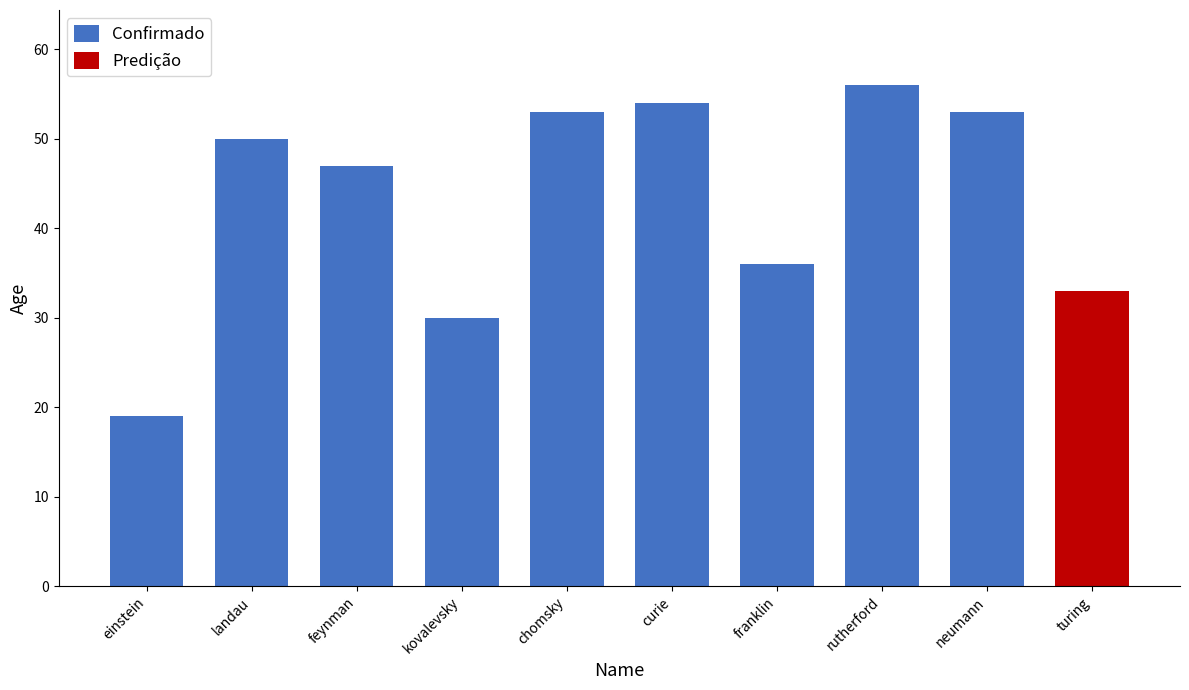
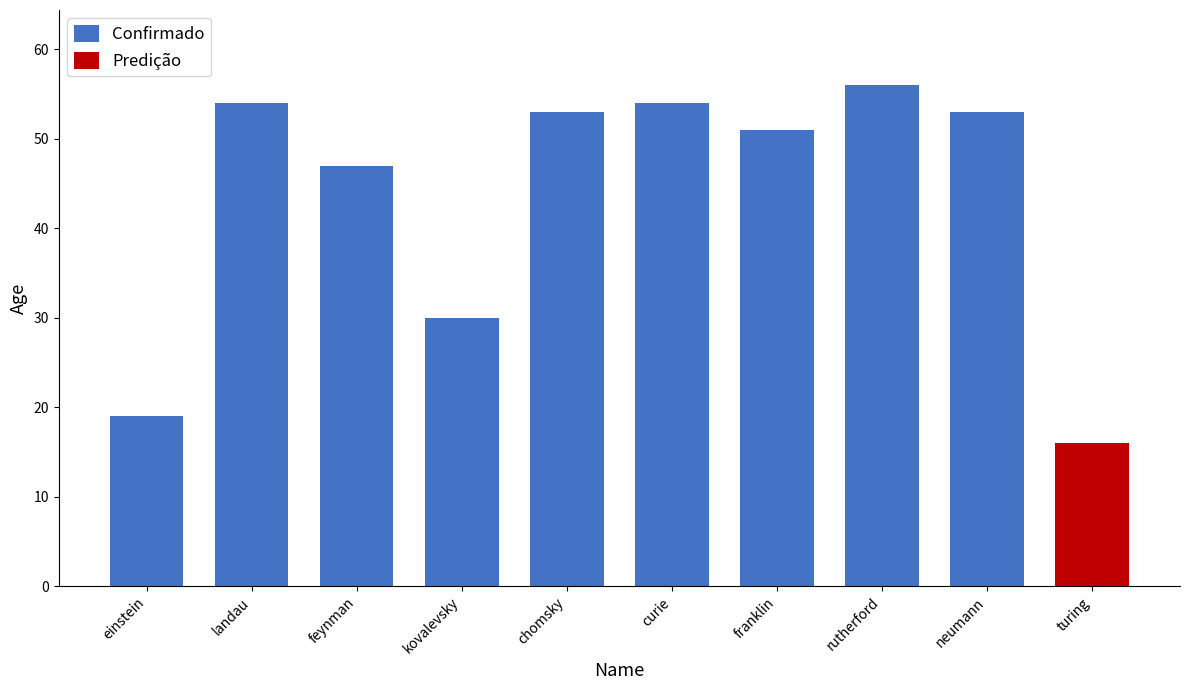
  {
    "Confirmado": {
      "einstein": 19,
-     "landau": 50,
+     "landau": 54,
      "feynman": 47,
      "kovalevsky": 30,
      "chomsky": 53,
      "curie": 54,
-     "franklin": 36,
+     "franklin": 51,
      "rutherford": 56,
      "neumann": 53
    },
    "Predição": {
-     "turing": 33
+     "turing": 16
    }
  }
